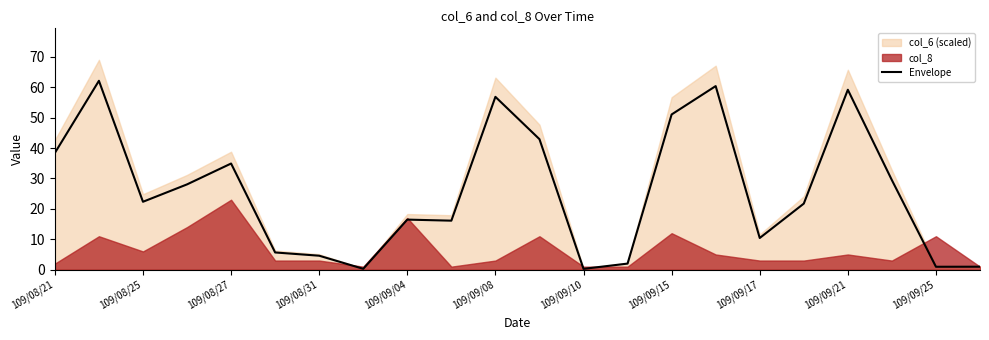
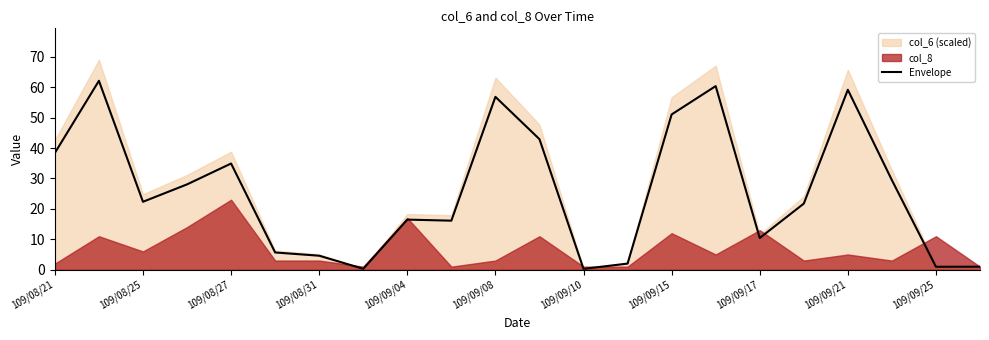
  {
    "Envelope": {
      "109/08/21": 38,
      "109/08/25": 22,
      "109/08/27": 35,
      "109/09/08": 57,
      "109/09/15": 51,
      "109/09/17": 10,
      "109/09/21": 59
    },
    "col_6 (scaled)": {
      "109/08/21": 43,
      "109/08/25": 25,
      "109/08/27": 39,
      "109/09/04": 18,
      "109/09/08": 63,
      "109/09/15": 57,
      "109/09/17": 12,
      "109/09/21": 66
    },
    "col_8": {
      "109/08/21": 2,
      "109/08/25": 6,
      "109/08/27": 23,
      "109/08/31": 3,
      "109/09/08": 3,
      "109/09/15": 12,
-     "109/09/17": 3,
+     "109/09/17": 13,
      "109/09/21": 5,
      "109/09/25": 11
    }
  }
